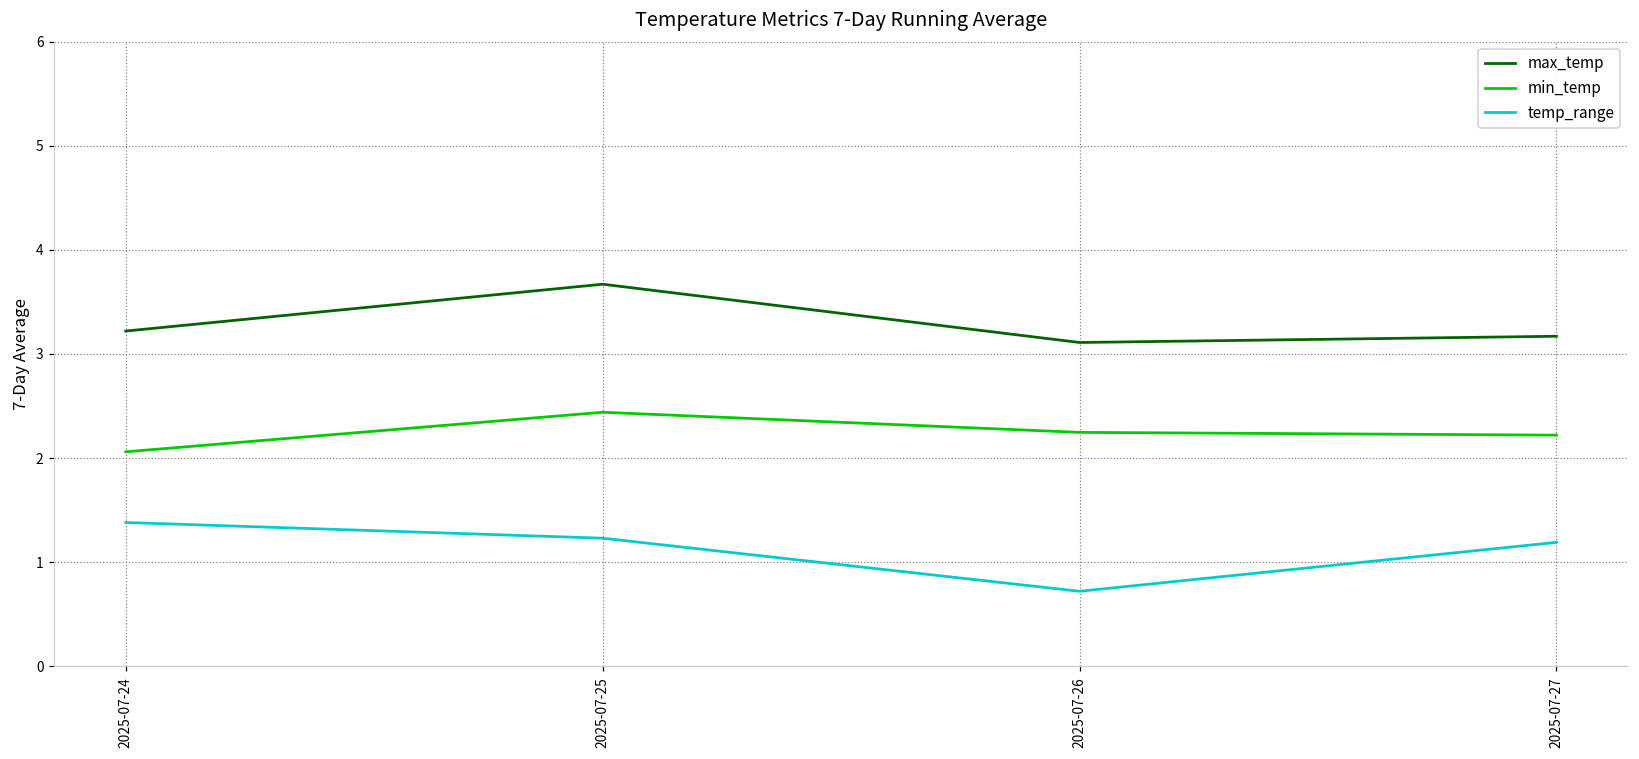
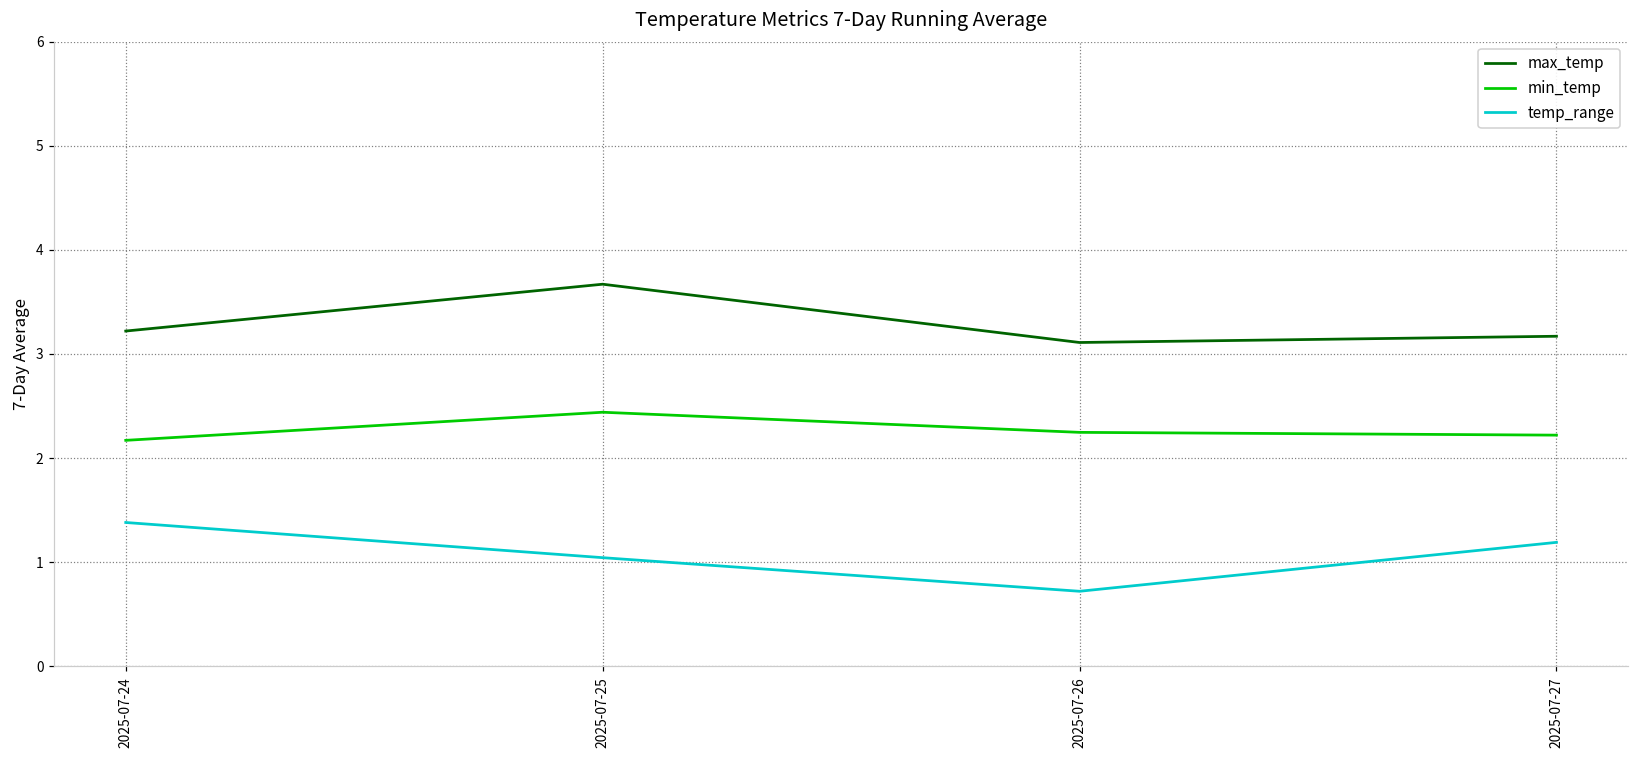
  {
    "max_temp": {
      "2025-07-24": 3.2,
      "2025-07-25": 3.7,
      "2025-07-26": 3.1,
      "2025-07-27": 3.2
    },
    "min_temp": {
-     "2025-07-24": 2.1,
+     "2025-07-24": 2.2,
      "2025-07-25": 2.4,
      "2025-07-26": 2.2,
      "2025-07-27": 2.2
    },
    "temp_range": {
      "2025-07-24": 1.4,
-     "2025-07-25": 1.2,
+     "2025-07-25": 1.0,
      "2025-07-26": 0.7,
      "2025-07-27": 1.2
    }
  }
